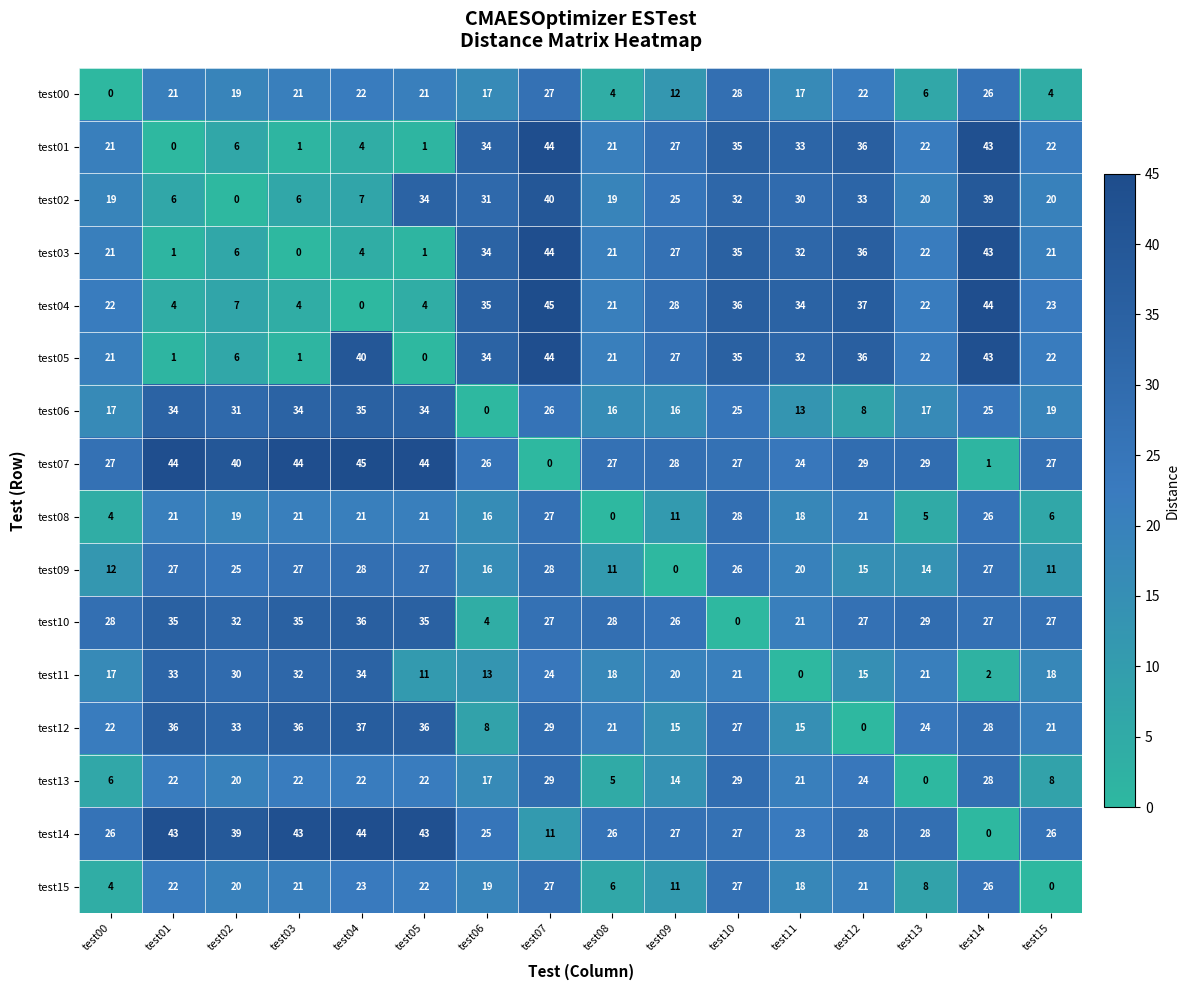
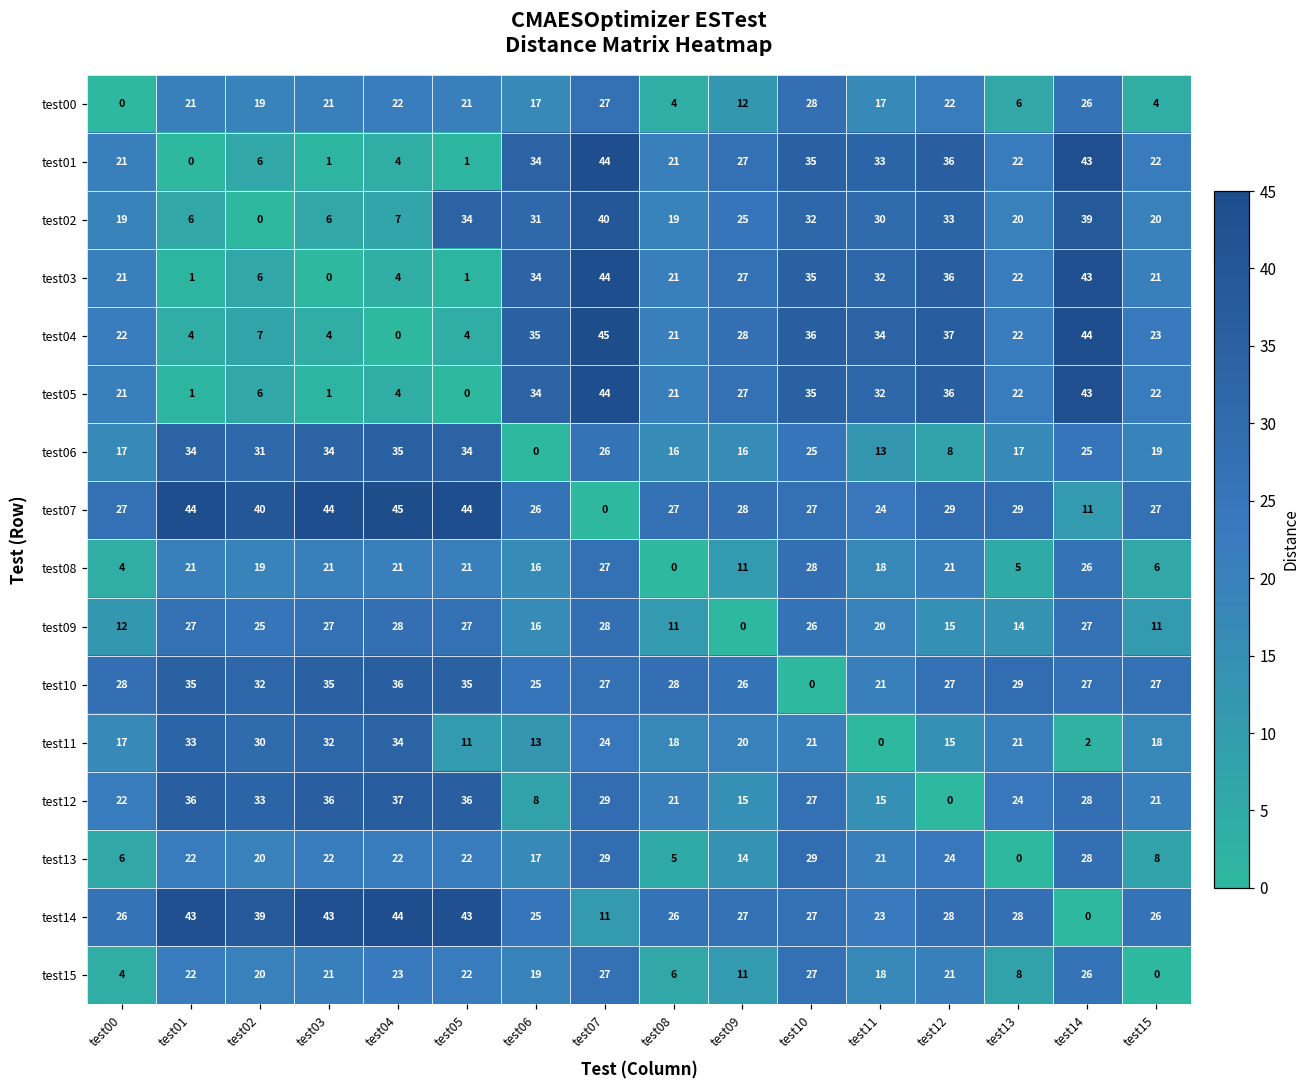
  {
    "test05": {
      "test00": 21,
      "test01": 1,
      "test02": 6,
      "test03": 1,
-     "test04": 40,
+     "test04": 4,
      "test05": 0,
      "test06": 34,
      "test07": 44,
      "test08": 21,
      "test09": 27,
      "test10": 35,
      "test11": 32,
      "test12": 36,
      "test13": 22,
      "test14": 43,
      "test15": 22
    },
    "test07": {
      "test00": 27,
      "test01": 44,
      "test02": 40,
      "test03": 44,
      "test04": 45,
      "test05": 44,
      "test06": 26,
      "test07": 0,
      "test08": 27,
      "test09": 28,
      "test10": 27,
      "test11": 24,
      "test12": 29,
      "test13": 29,
-     "test14": 1,
+     "test14": 11,
      "test15": 27
    },
    "test10": {
      "test00": 28,
      "test01": 35,
      "test02": 32,
      "test03": 35,
      "test04": 36,
      "test05": 35,
-     "test06": 4,
+     "test06": 25,
      "test07": 27,
      "test08": 28,
      "test09": 26,
      "test10": 0,
      "test11": 21,
      "test12": 27,
      "test13": 29,
      "test14": 27,
      "test15": 27
    }
  }
